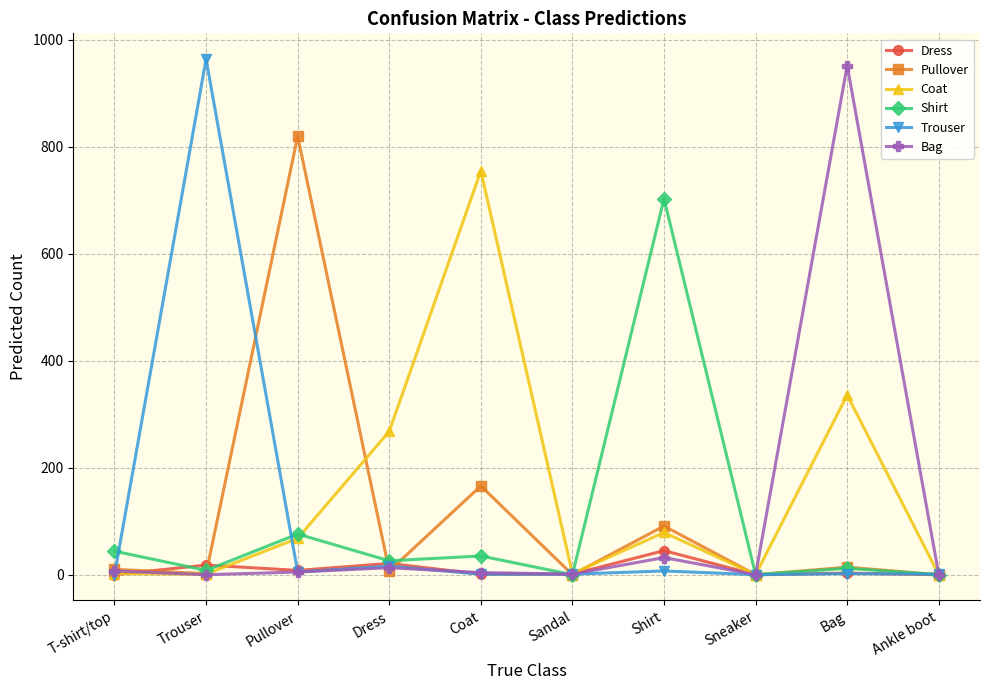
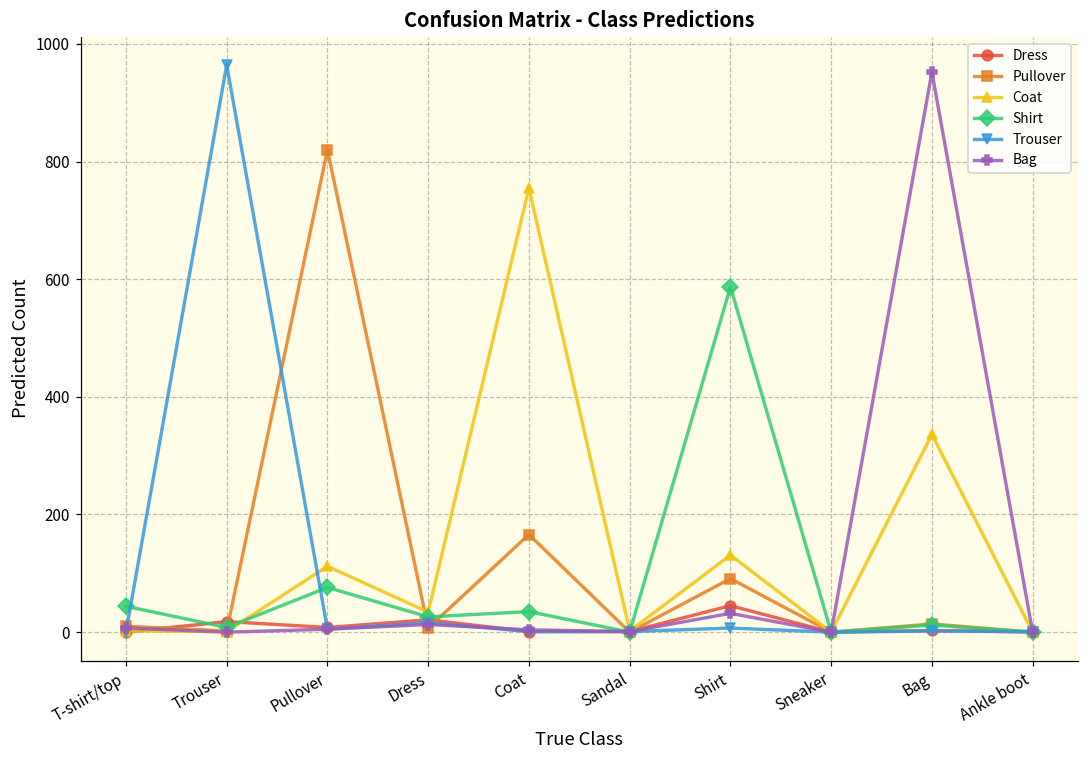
  {
    "Coat": {
-     "Pullover": 70,
-     "Dress": 270,
+     "Pullover": 110,
+     "Dress": 30,
      "Coat": 760,
-     "Shirt": 80,
+     "Shirt": 130,
      "Bag": 340
    },
    "Shirt": {
      "T-shirt/top": 40,
      "Trouser": 10,
      "Pullover": 80,
      "Dress": 30,
      "Coat": 40,
-     "Shirt": 700
+     "Shirt": 590
    },
    "Trouser": {
      "Trouser": 960,
      "Shirt": 10
    },
    "Bag": {
      "Shirt": 30,
      "Bag": 950
    }
  }
